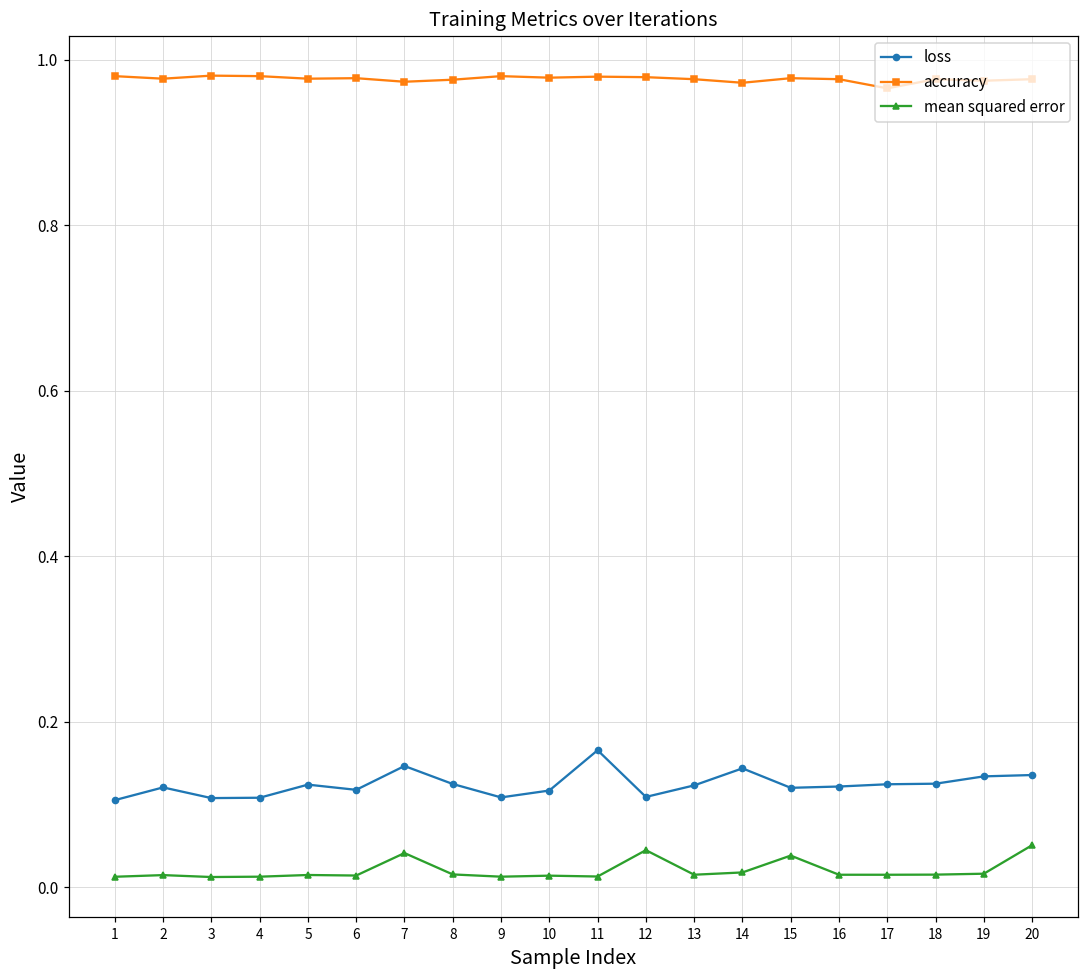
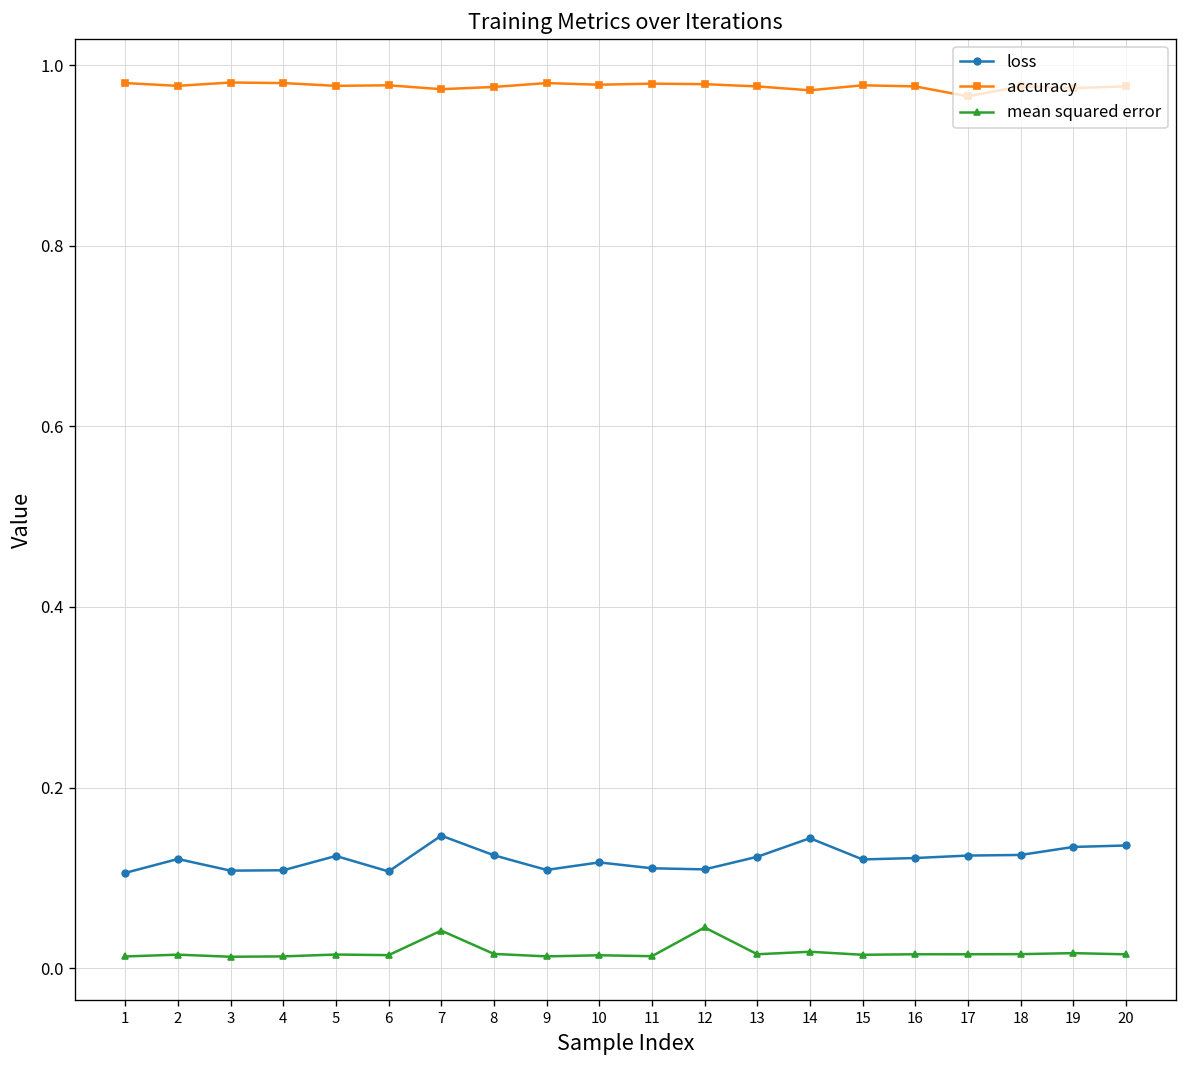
  {
    "loss": {
      "1": 0.11,
      "2": 0.12,
      "3": 0.11,
      "4": 0.11,
      "5": 0.12,
-     "6": 0.12,
+     "6": 0.11,
      "7": 0.15,
      "8": 0.12,
      "9": 0.11,
      "10": 0.12,
-     "11": 0.17,
+     "11": 0.11,
      "12": 0.11,
      "13": 0.12,
      "14": 0.14,
      "15": 0.12,
      "16": 0.12,
      "17": 0.12,
      "18": 0.13,
      "19": 0.13,
      "20": 0.14
    },
    "accuracy": {
      "1": 0.98,
      "2": 0.98,
      "3": 0.98,
      "4": 0.98,
      "5": 0.98,
      "6": 0.98,
      "7": 0.97,
      "8": 0.98,
      "9": 0.98,
      "10": 0.98,
      "11": 0.98,
      "12": 0.98,
      "13": 0.98,
      "14": 0.97,
      "15": 0.98,
      "16": 0.98
    },
    "mean squared error": {
      "1": 0.01,
      "2": 0.01,
      "3": 0.01,
      "4": 0.01,
      "5": 0.01,
      "6": 0.01,
      "7": 0.04,
      "8": 0.02,
      "9": 0.01,
      "10": 0.01,
      "11": 0.01,
      "12": 0.04,
      "13": 0.02,
      "14": 0.02,
-     "15": 0.04,
+     "15": 0.01,
      "16": 0.02,
      "17": 0.02,
      "18": 0.02,
      "19": 0.02,
-     "20": 0.05
+     "20": 0.02
    }
  }
